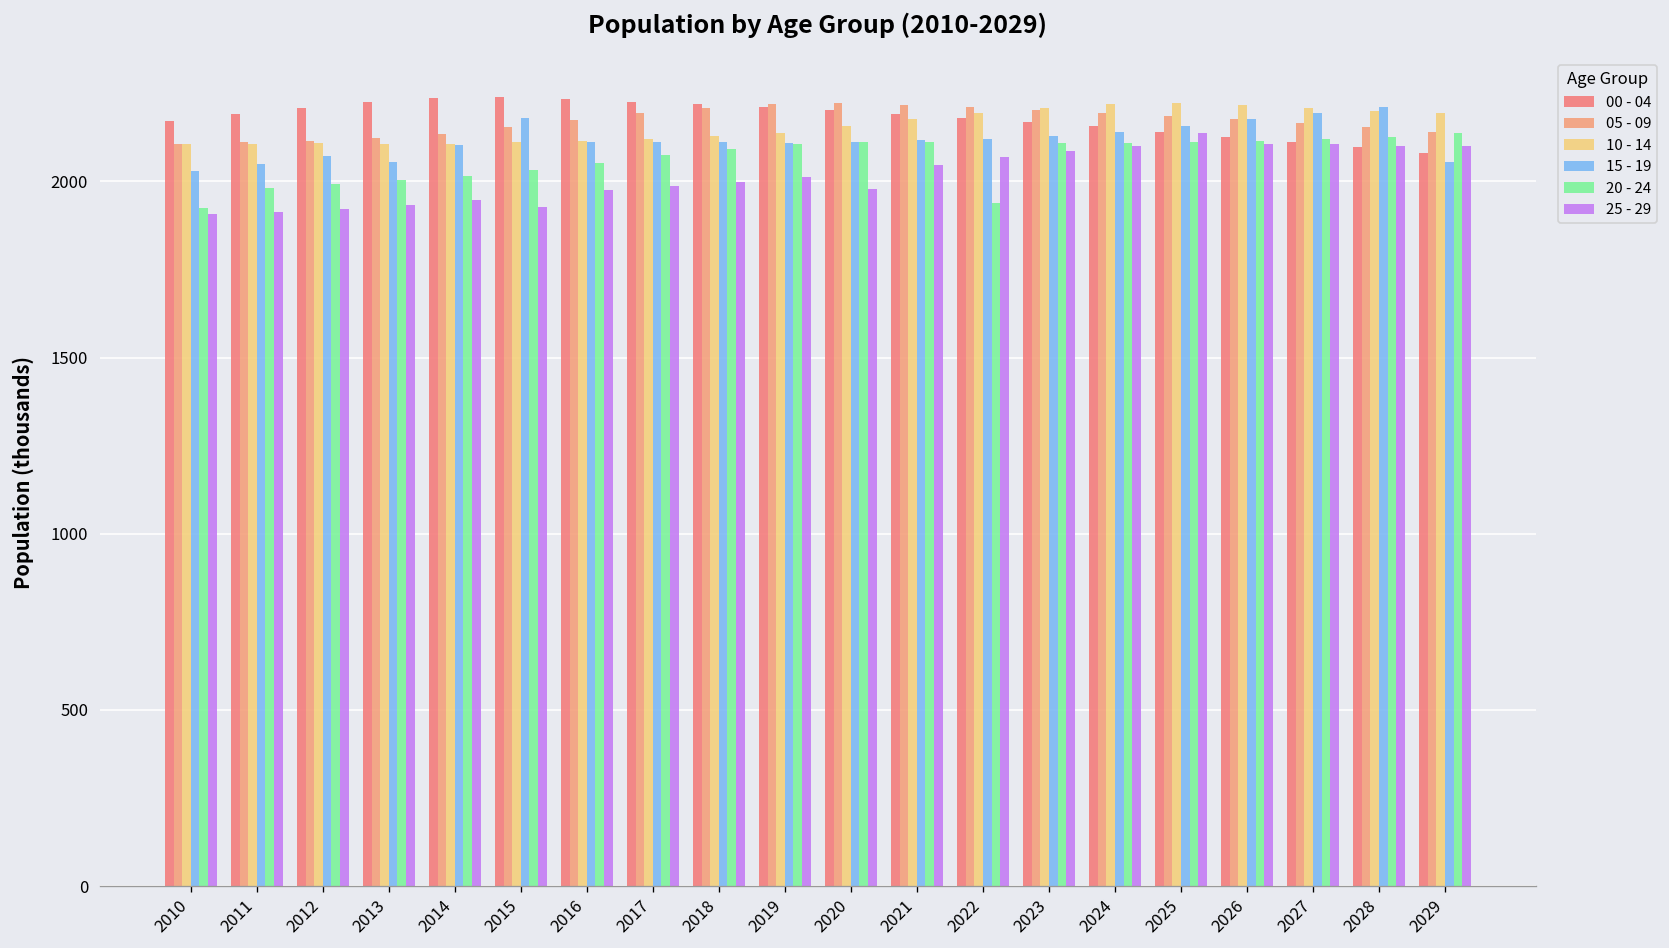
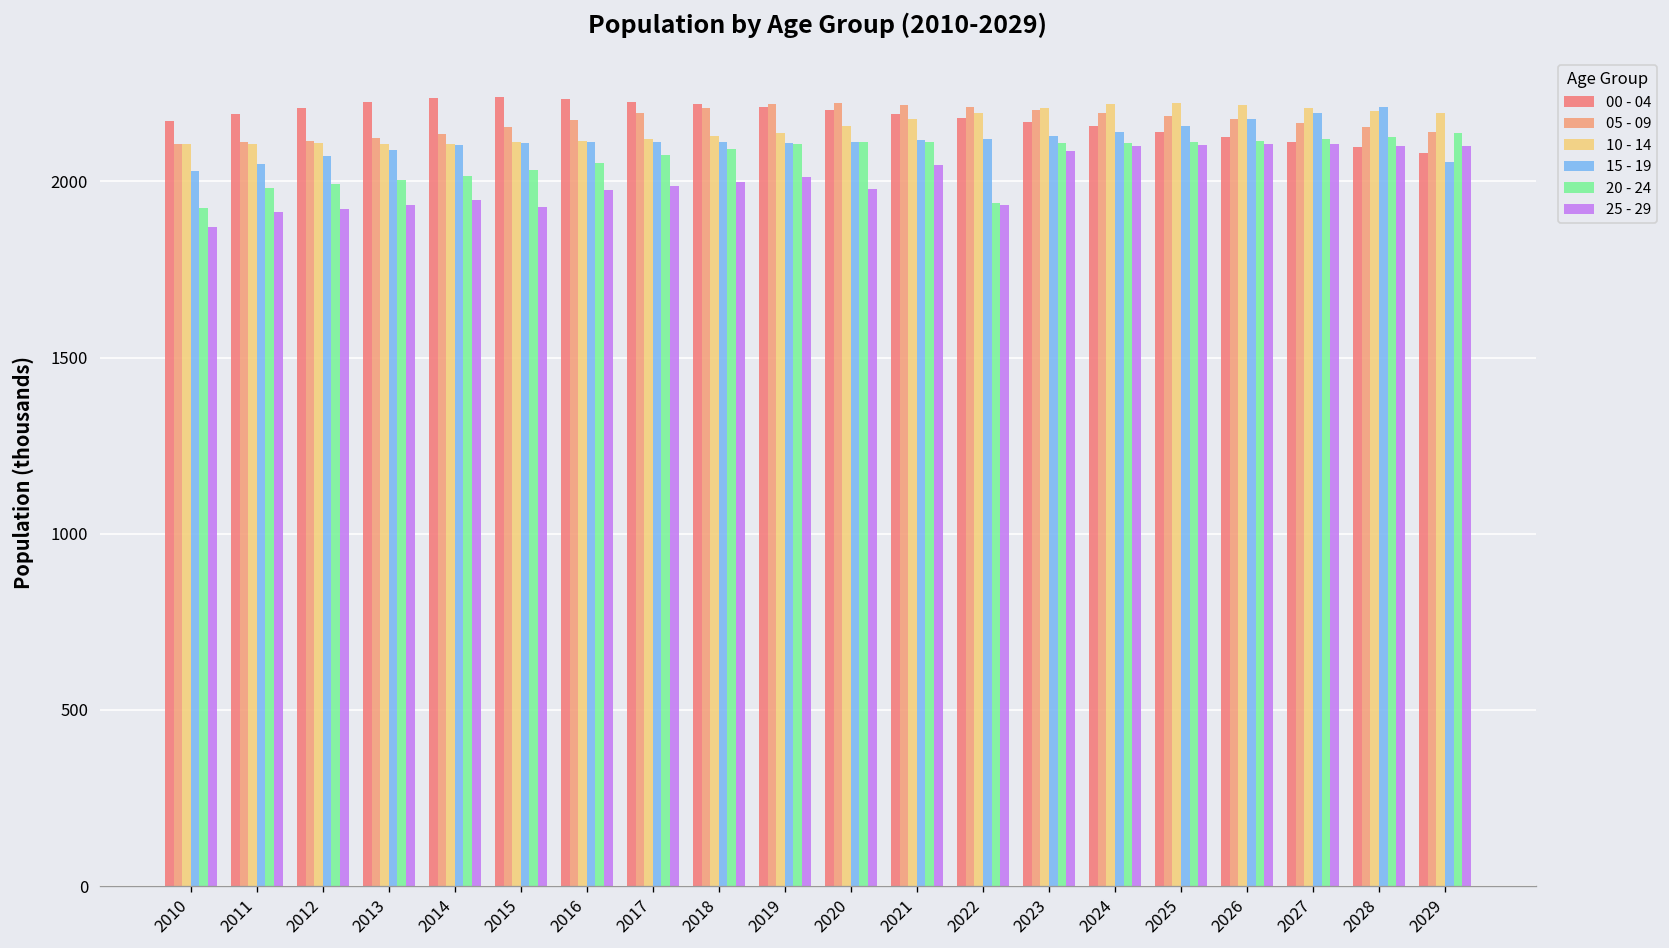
  {
    "15 - 19": {
      "2010": 2030,
      "2011": 2050,
      "2012": 2070,
-     "2013": 2060,
+     "2013": 2090,
      "2014": 2100,
-     "2015": 2180,
+     "2015": 2110,
      "2016": 2110,
      "2017": 2110,
      "2018": 2110,
      "2019": 2110,
      "2020": 2110,
      "2021": 2120,
      "2022": 2120,
      "2023": 2130,
      "2024": 2140,
      "2025": 2160,
      "2026": 2180,
      "2027": 2200,
      "2028": 2210,
      "2029": 2050
    },
    "20 - 24": {
      "2010": 1920,
      "2011": 1980,
      "2012": 1990,
      "2013": 2000,
      "2014": 2020,
      "2015": 2030,
      "2016": 2050,
      "2017": 2070,
      "2018": 2090,
      "2019": 2100,
      "2020": 2110,
      "2021": 2110,
      "2022": 1940,
      "2023": 2110,
      "2024": 2110,
      "2025": 2110,
      "2026": 2120,
      "2027": 2120,
      "2028": 2130,
      "2029": 2140
    },
    "25 - 29": {
-     "2010": 1910,
+     "2010": 1870,
      "2011": 1910,
      "2012": 1920,
      "2013": 1930,
      "2014": 1950,
      "2015": 1930,
      "2016": 1980,
      "2017": 1990,
      "2018": 2000,
      "2019": 2010,
      "2020": 1980,
      "2021": 2050,
-     "2022": 2070,
+     "2022": 1930,
      "2023": 2090,
      "2024": 2100,
-     "2025": 2140,
+     "2025": 2100,
      "2026": 2110,
      "2027": 2100,
      "2028": 2100,
      "2029": 2100
    }
  }
